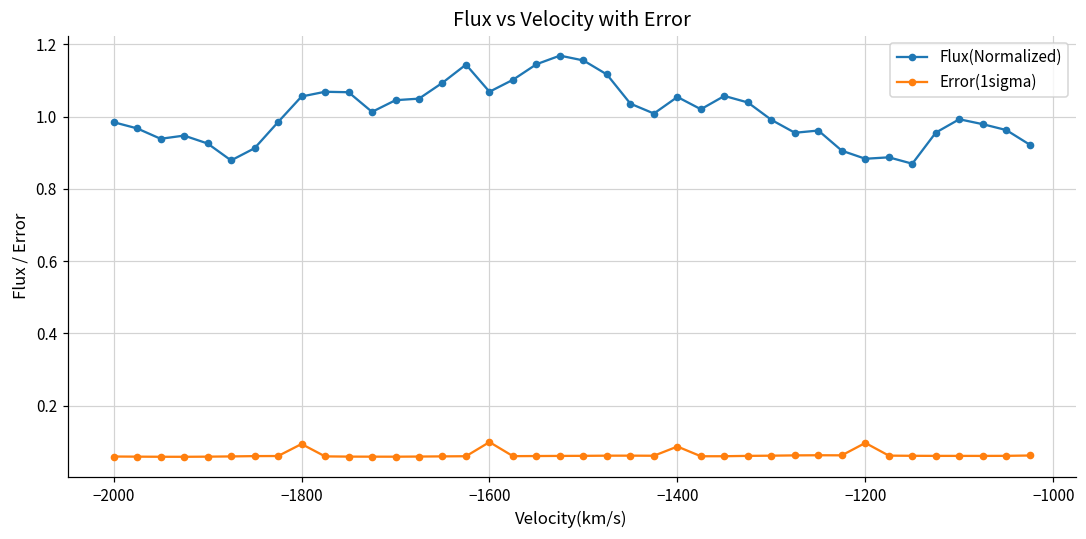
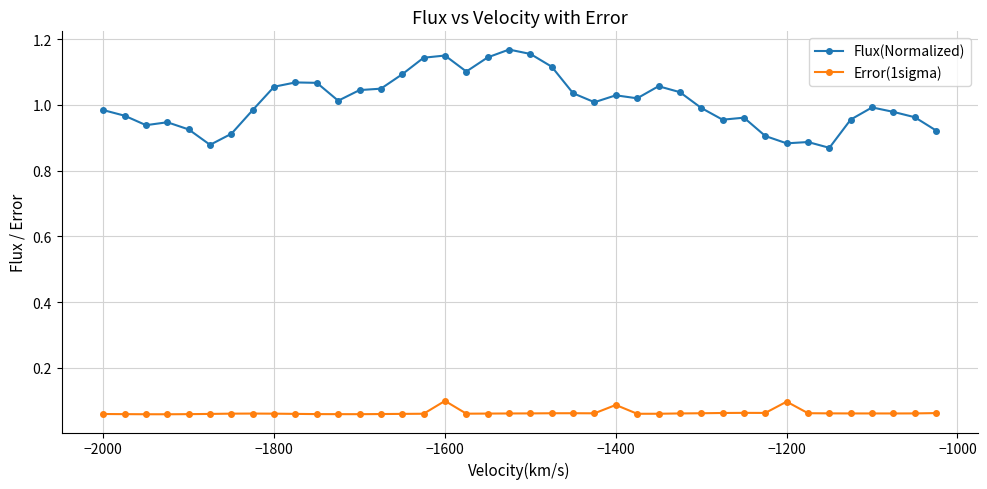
  {
    "Flux(Normalized)": {
      "−2000": 0.98,
      "−1800": 1.06,
-     "−1600": 1.07,
-     "−1400": 1.05,
+     "−1600": 1.15,
+     "−1400": 1.03,
      "−1200": 0.88
    },
    "Error(1sigma)": {
      "−2000": 0.06,
-     "−1800": 0.09,
+     "−1800": 0.06,
      "−1600": 0.10,
      "−1400": 0.09,
      "−1200": 0.10
    }
  }
